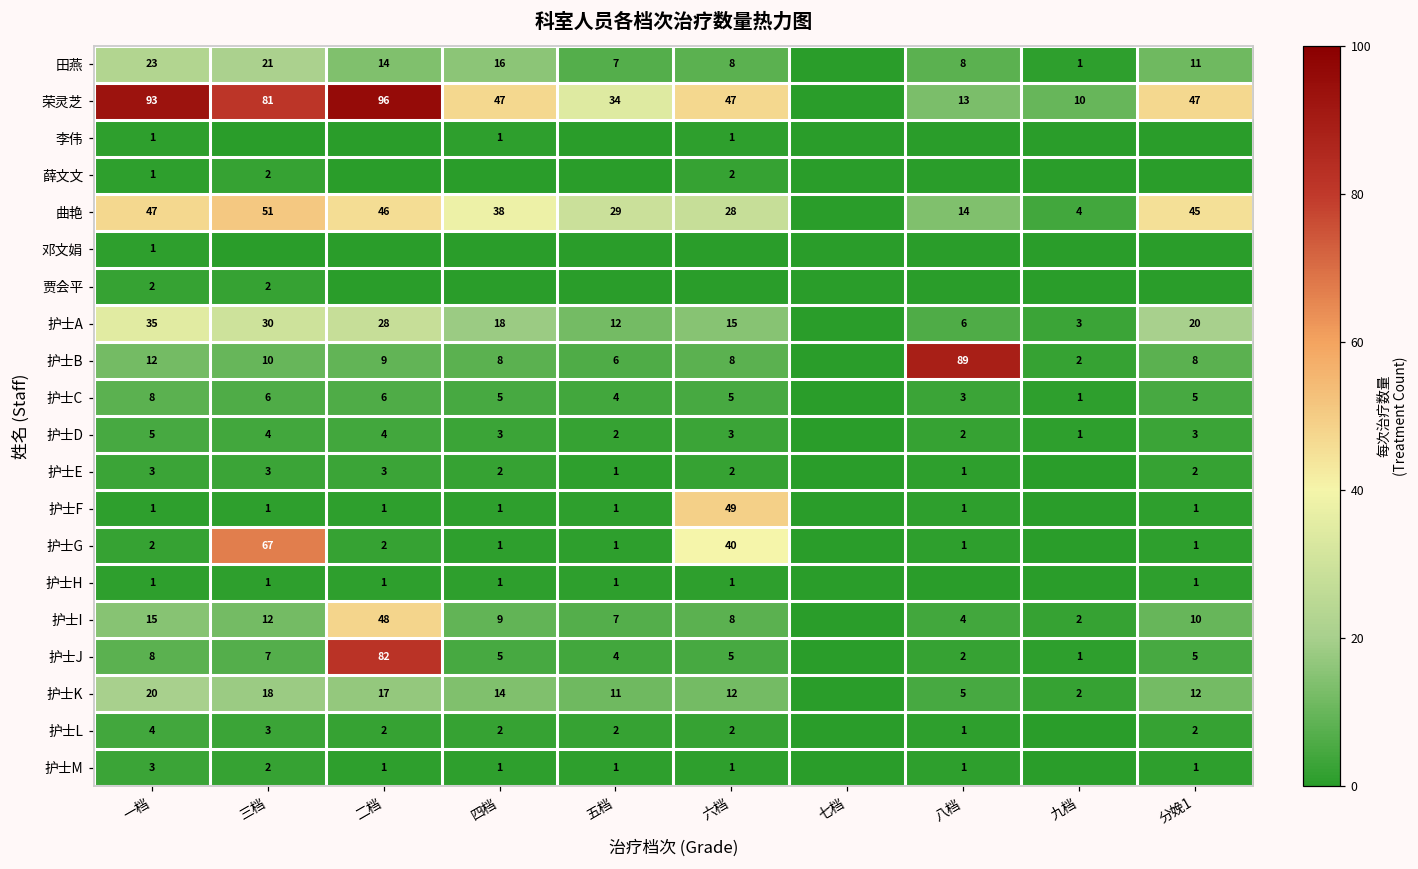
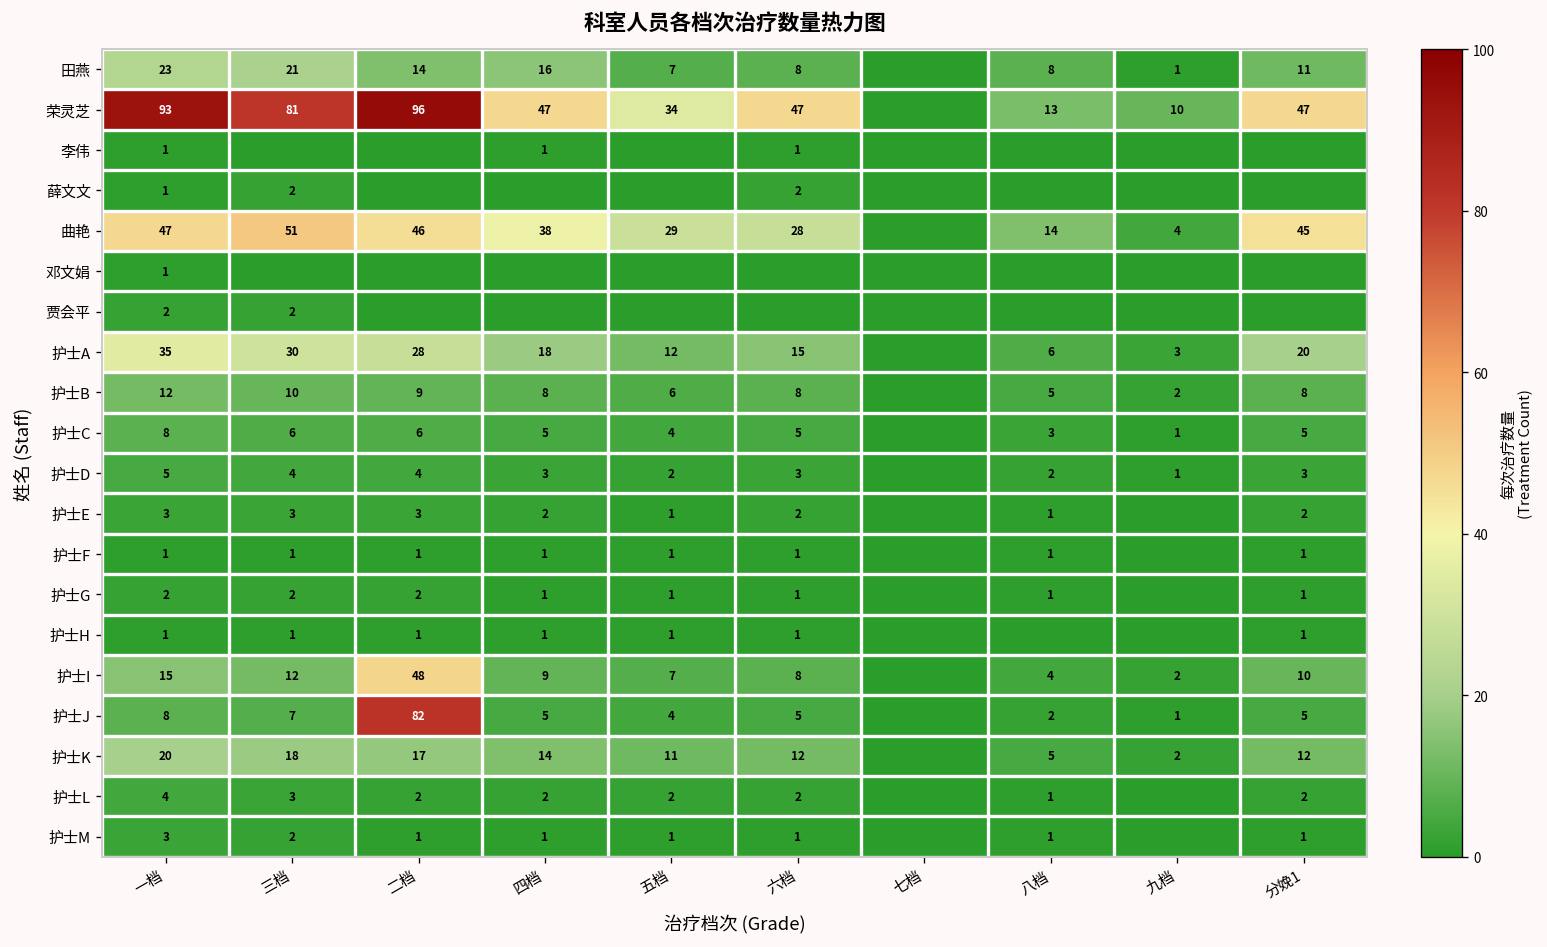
  {
    "田燕": {
      "一档": 23,
      "三档": 21,
      "二档": 14,
      "四档": 16,
      "五档": 7,
      "六档": 8,
      "八档": 8,
      "九档": 1,
      "分娩1": 11
    },
    "荣灵芝": {
      "一档": 93,
      "三档": 81,
      "二档": 96,
      "四档": 47,
      "五档": 34,
      "六档": 47,
      "八档": 13,
      "九档": 10,
      "分娩1": 47
    },
    "李伟": {
      "一档": 1,
      "四档": 1,
      "六档": 1
    },
    "薛文文": {
      "一档": 1,
      "三档": 2,
      "六档": 2
    },
    "曲艳": {
      "一档": 47,
      "三档": 51,
      "二档": 46,
      "四档": 38,
      "五档": 29,
      "六档": 28,
      "八档": 14,
      "九档": 4,
      "分娩1": 45
    },
    "邓文娟": {
      "一档": 1
    },
    "贾会平": {
      "一档": 2,
      "三档": 2
    },
    "护士A": {
      "一档": 35,
      "三档": 30,
      "二档": 28,
      "四档": 18,
      "五档": 12,
      "六档": 15,
      "八档": 6,
      "九档": 3,
      "分娩1": 20
    },
    "护士B": {
      "一档": 12,
      "三档": 10,
      "二档": 9,
      "四档": 8,
      "五档": 6,
      "六档": 8,
-     "八档": 89,
+     "八档": 5,
      "九档": 2,
      "分娩1": 8
    },
    "护士C": {
      "一档": 8,
      "三档": 6,
      "二档": 6,
      "四档": 5,
      "五档": 4,
      "六档": 5,
      "八档": 3,
      "九档": 1,
      "分娩1": 5
    },
    "护士D": {
      "一档": 5,
      "三档": 4,
      "二档": 4,
      "四档": 3,
      "五档": 2,
      "六档": 3,
      "八档": 2,
      "九档": 1,
      "分娩1": 3
    },
    "护士E": {
      "一档": 3,
      "三档": 3,
      "二档": 3,
      "四档": 2,
      "五档": 1,
      "六档": 2,
      "八档": 1,
      "分娩1": 2
    },
    "护士F": {
      "一档": 1,
      "三档": 1,
      "二档": 1,
      "四档": 1,
      "五档": 1,
-     "六档": 49,
+     "六档": 1,
      "八档": 1,
      "分娩1": 1
    },
    "护士G": {
      "一档": 2,
-     "三档": 67,
+     "三档": 2,
      "二档": 2,
      "四档": 1,
      "五档": 1,
-     "六档": 40,
+     "六档": 1,
      "八档": 1,
      "分娩1": 1
    },
    "护士H": {
      "一档": 1,
      "三档": 1,
      "二档": 1,
      "四档": 1,
      "五档": 1,
      "六档": 1,
      "分娩1": 1
    },
    "护士I": {
      "一档": 15,
      "三档": 12,
      "二档": 48,
      "四档": 9,
      "五档": 7,
      "六档": 8,
      "八档": 4,
      "九档": 2,
      "分娩1": 10
    },
    "护士J": {
      "一档": 8,
      "三档": 7,
      "二档": 82,
      "四档": 5,
      "五档": 4,
      "六档": 5,
      "八档": 2,
      "九档": 1,
      "分娩1": 5
    },
    "护士K": {
      "一档": 20,
      "三档": 18,
      "二档": 17,
      "四档": 14,
      "五档": 11,
      "六档": 12,
      "八档": 5,
      "九档": 2,
      "分娩1": 12
    },
    "护士L": {
      "一档": 4,
      "三档": 3,
      "二档": 2,
      "四档": 2,
      "五档": 2,
      "六档": 2,
      "八档": 1,
      "分娩1": 2
    },
    "护士M": {
      "一档": 3,
      "三档": 2,
      "二档": 1,
      "四档": 1,
      "五档": 1,
      "六档": 1,
      "八档": 1,
      "分娩1": 1
    }
  }
